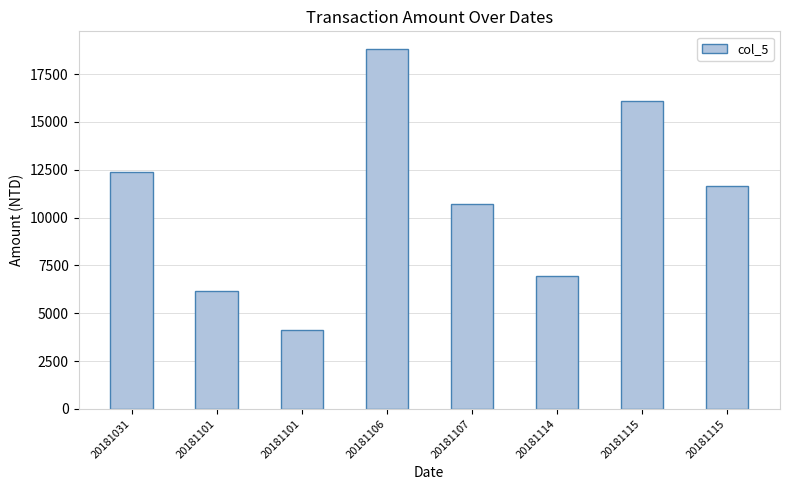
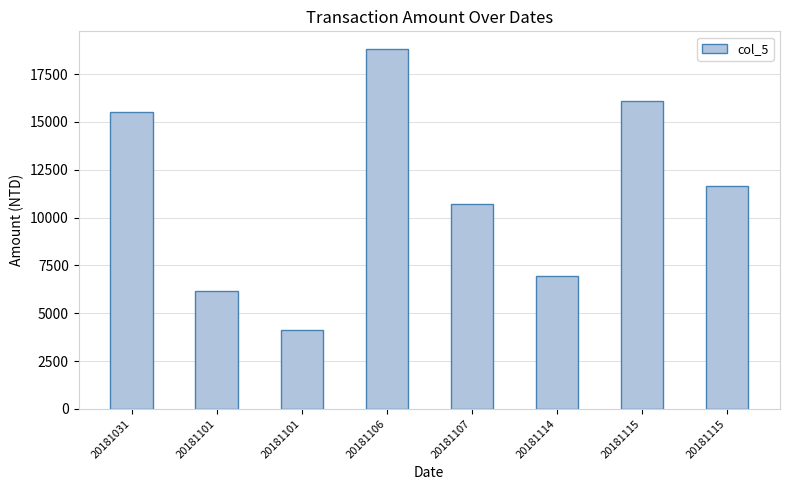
  {
-   "20181031": 12400,
+   "20181031": 15500,
    "20181106": 18800,
    "20181107": 10700,
    "20181114": 6900
  }
